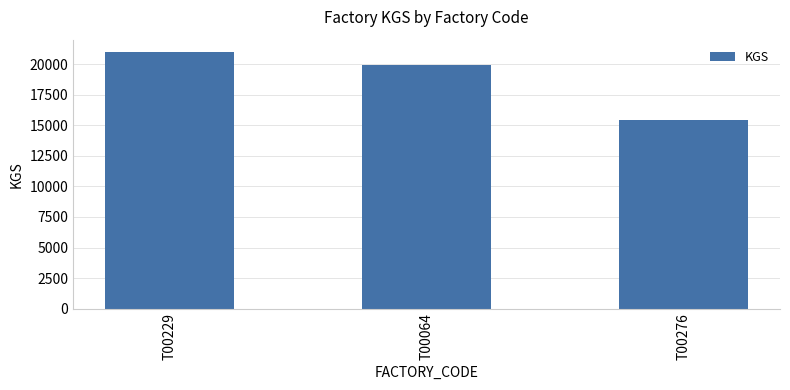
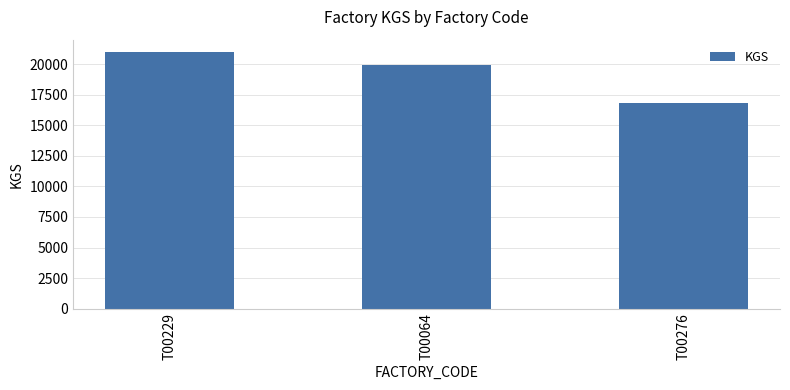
  {
    "T00229": 21000,
    "T00064": 19900,
-   "T00276": 15400
+   "T00276": 16800
  }
